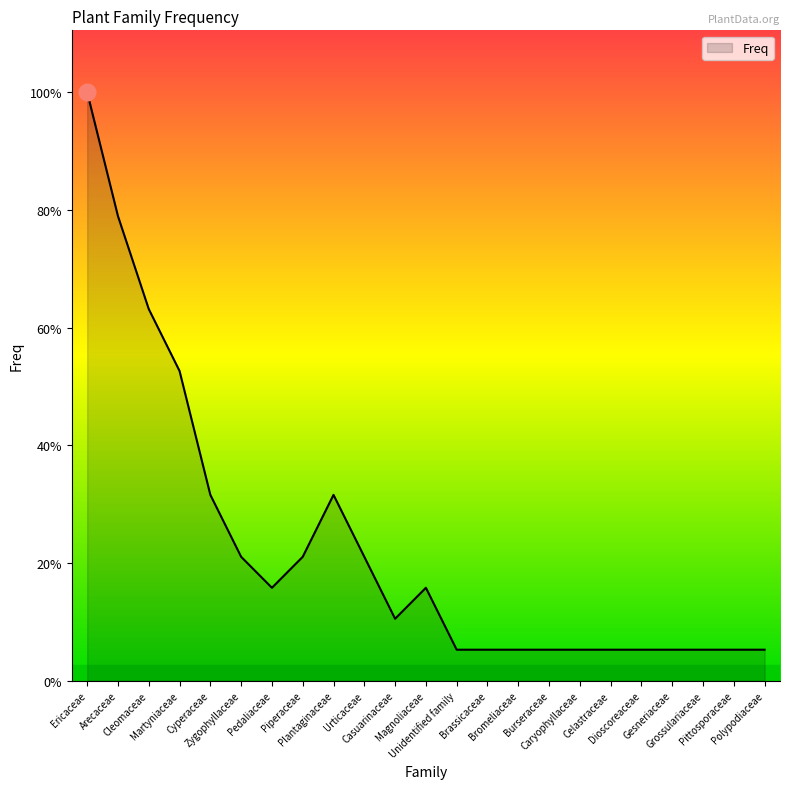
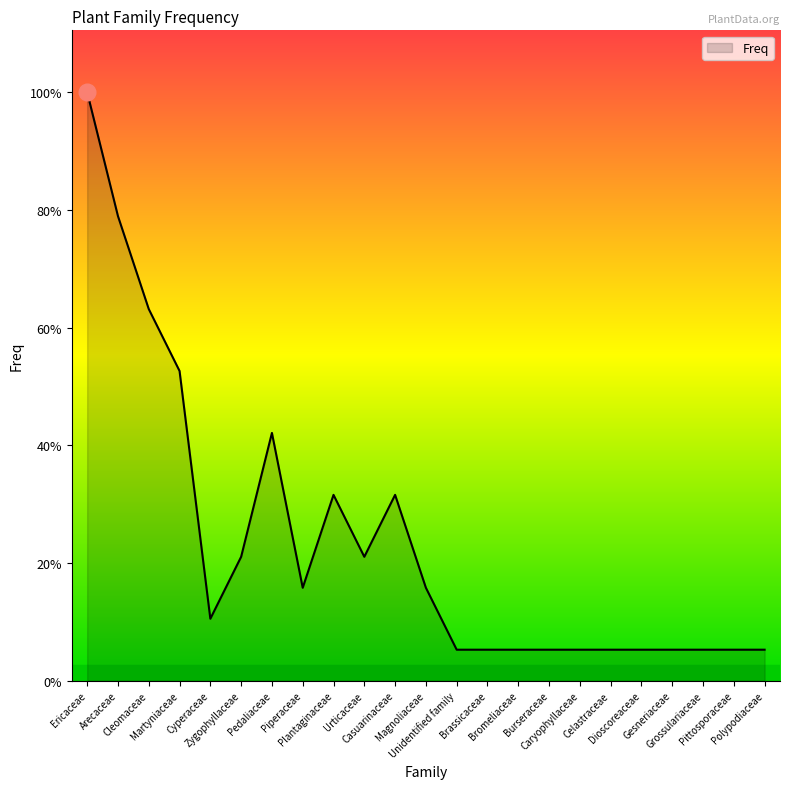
  {
    "Freq": {
      "Arecaceae": "79%",
      "Cleomaceae": "63%",
      "Martyniaceae": "53%",
-     "Cyperaceae": "32%",
+     "Cyperaceae": "11%",
      "Zygophyllaceae": "21%",
-     "Pedaliaceae": "16%",
-     "Piperaceae": "21%",
+     "Pedaliaceae": "42%",
+     "Piperaceae": "16%",
      "Plantaginaceae": "32%",
      "Urticaceae": "21%",
-     "Casuarinaceae": "11%",
+     "Casuarinaceae": "32%",
      "Magnoliaceae": "16%",
      "Unidentified family": "5%",
      "Brassicaceae": "5%",
      "Bromeliaceae": "5%",
      "Burseraceae": "5%",
      "Caryophyllaceae": "5%",
      "Celastraceae": "5%",
      "Dioscoreaceae": "5%",
      "Gesneriaceae": "5%",
      "Grossulariaceae": "5%",
      "Pittosporaceae": "5%",
      "Polypodiaceae": "5%"
    }
  }
